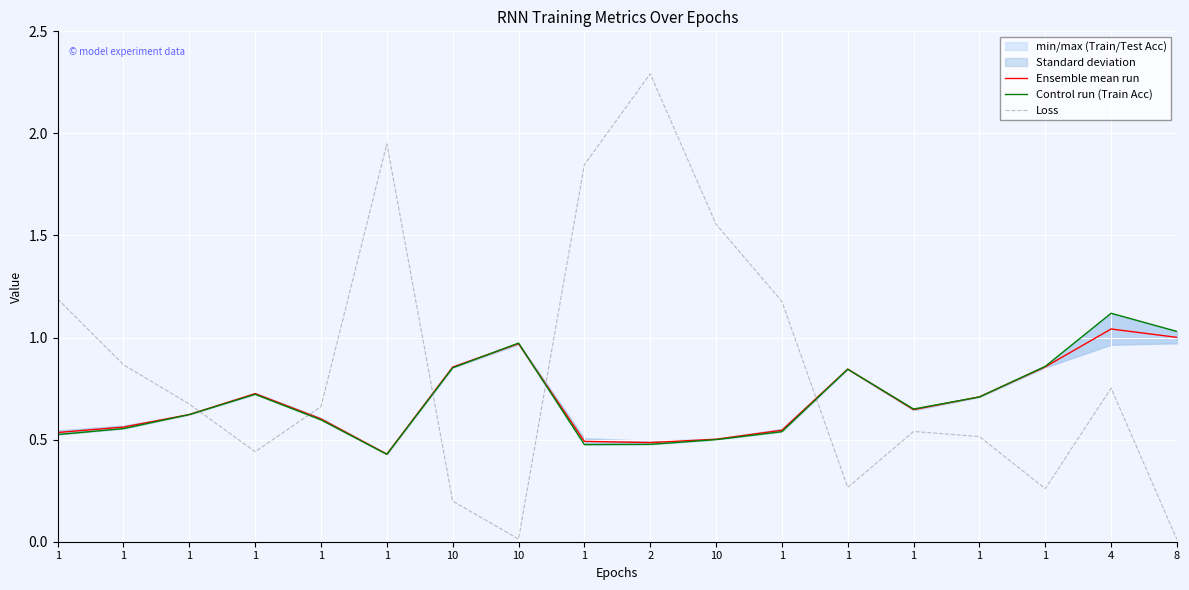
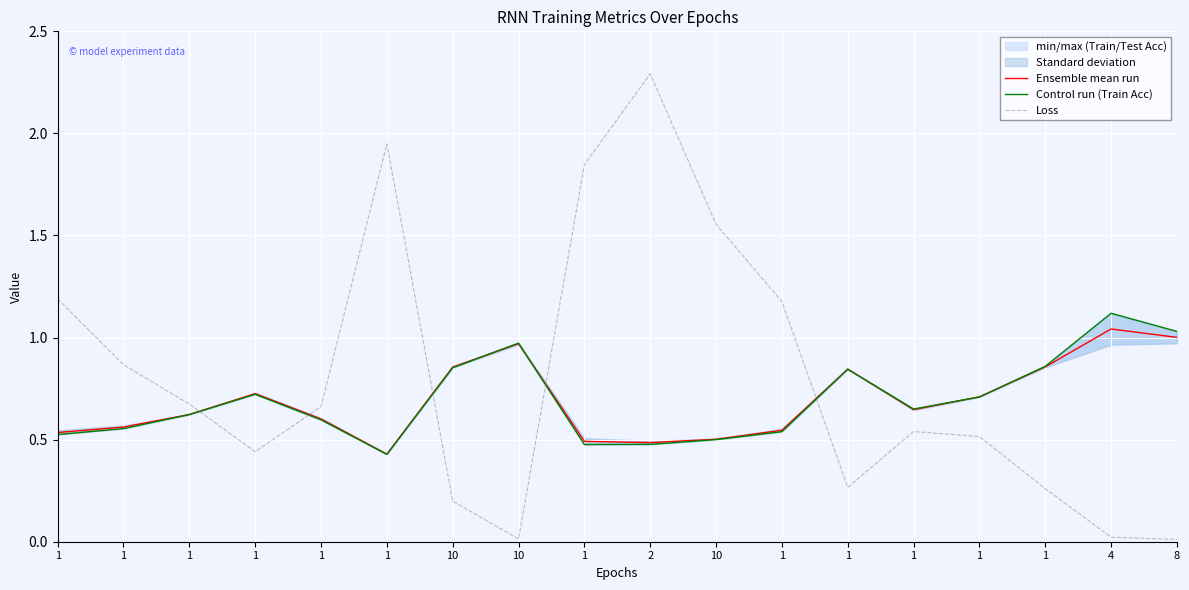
  {
    "Ensemble mean run": {
      "4": 1.04,
      "8": 1.00
    },
    "Loss": {
      "2": 2.29,
-     "4": 0.75,
+     "4": 0.02,
      "8": 0.01
    }
  }
